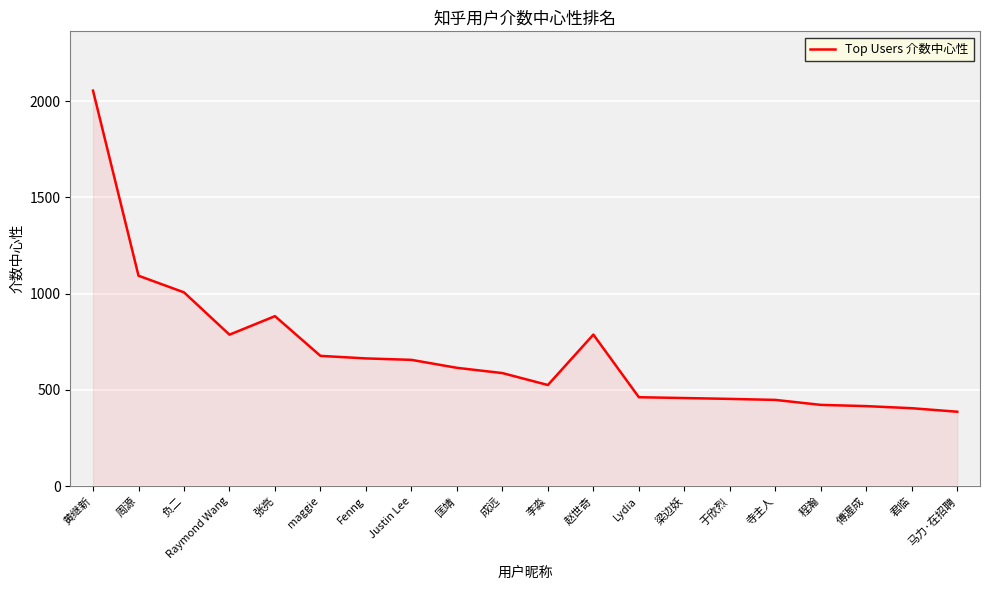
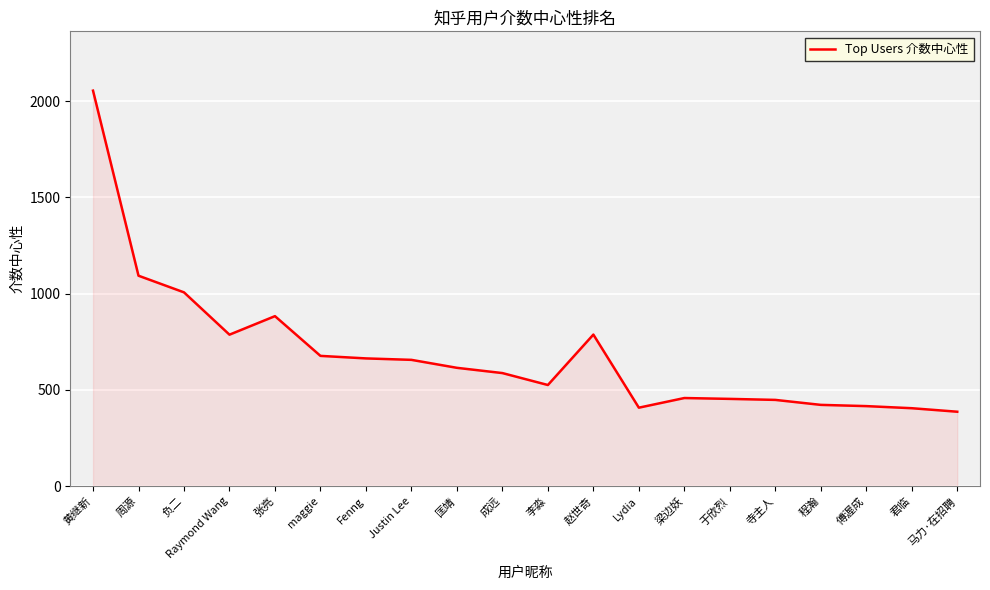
  {
    "黄继新": 2050,
    "周源": 1090,
    "负二": 1010,
    "Raymond Wang": 790,
    "张亮": 880,
    "maggie": 680,
    "Fenng": 660,
    "Justin Lee": 660,
    "匡靖": 610,
    "成远": 590,
    "李淼": 530,
    "赵世奇": 790,
-   "Lydia": 460,
+   "Lydia": 410,
    "梁边妖": 460,
    "于欣烈": 450,
    "寺主人": 450,
    "程瀚": 420,
    "傅渥成": 420,
    "君临": 400,
    "马力·在招聘": 390
  }
